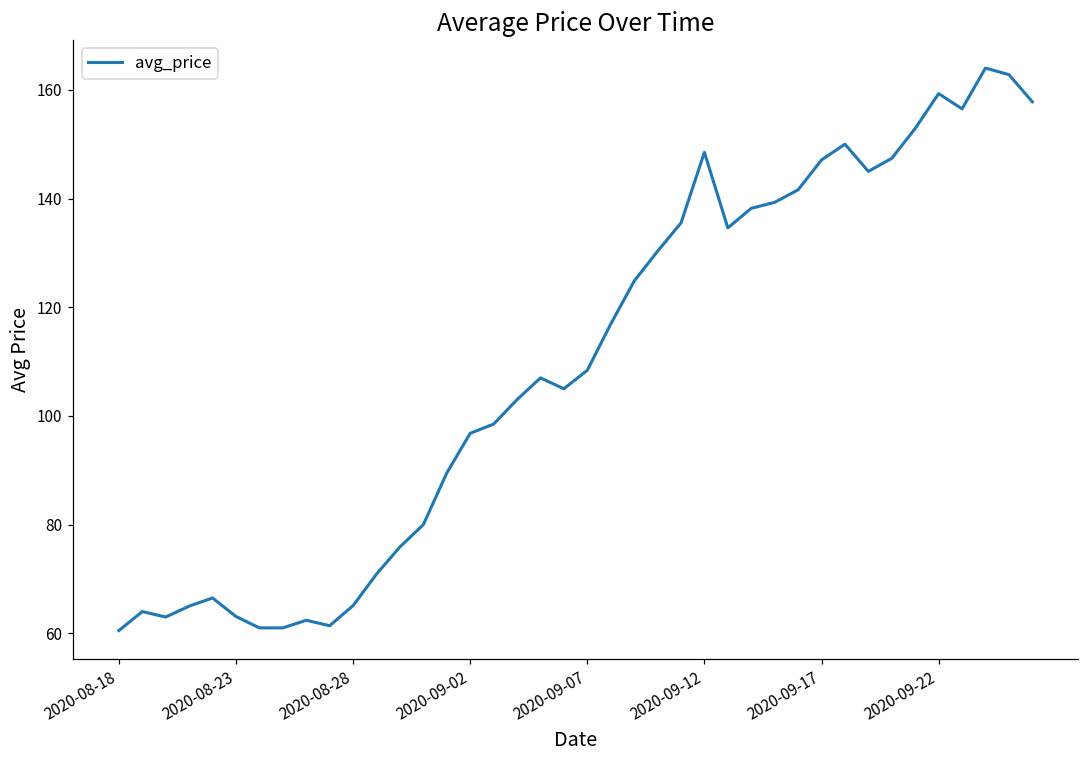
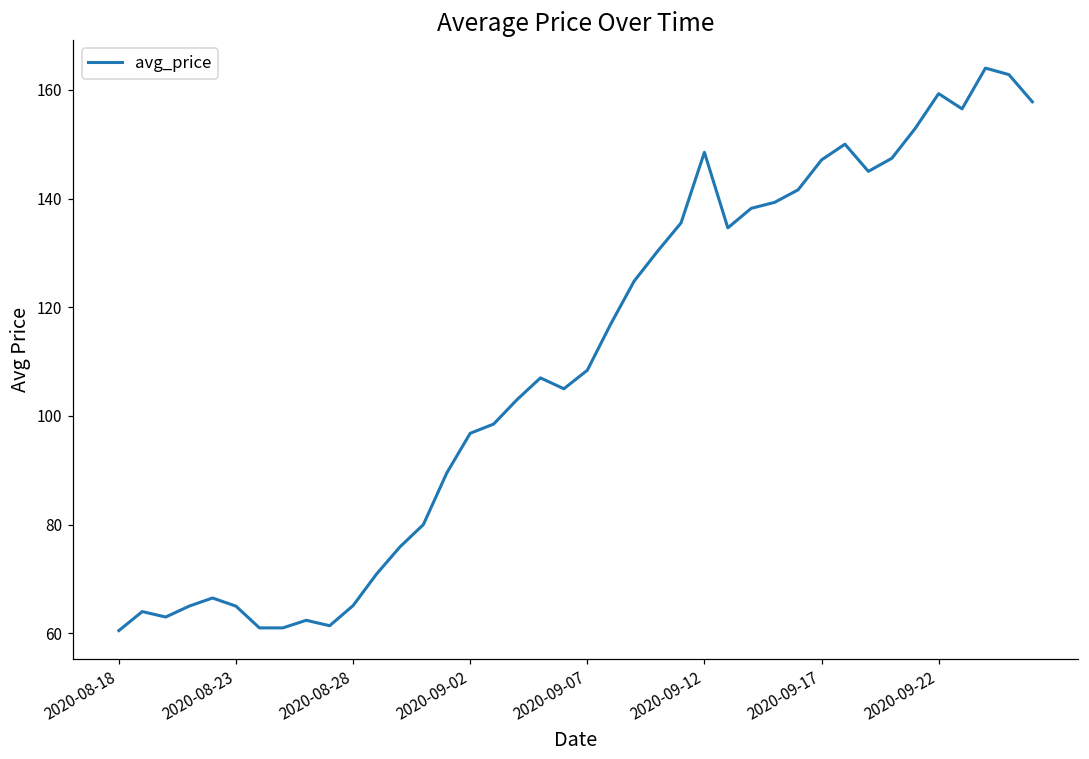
  {
    "2020-08-18": 61,
-   "2020-08-23": 63,
+   "2020-08-23": 65,
    "2020-08-28": 65,
    "2020-09-02": 97,
    "2020-09-07": 108,
    "2020-09-12": 149,
    "2020-09-17": 147,
    "2020-09-22": 159
  }
